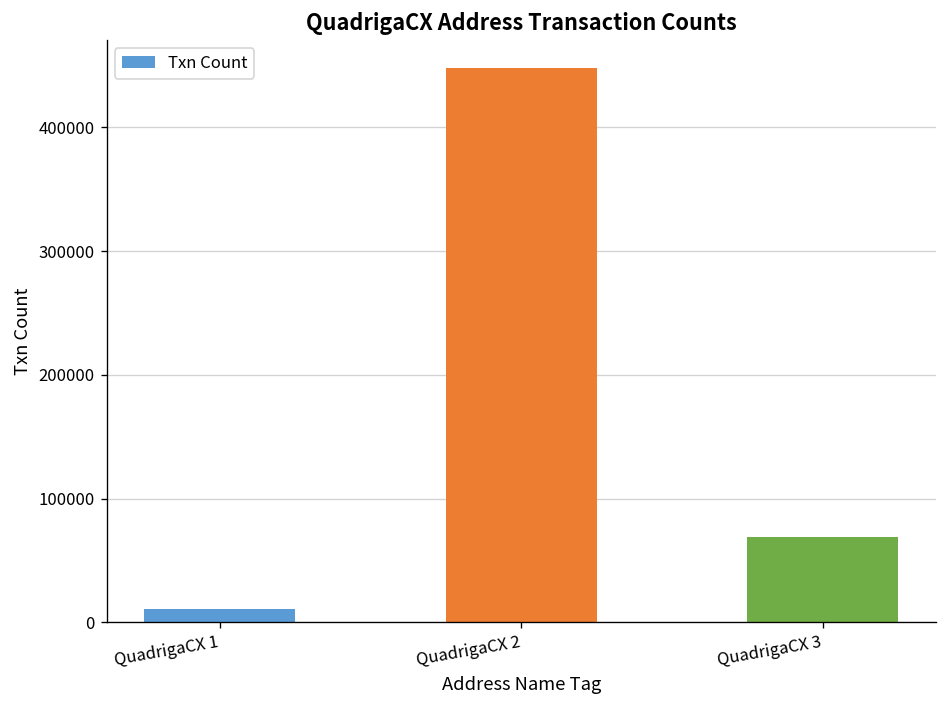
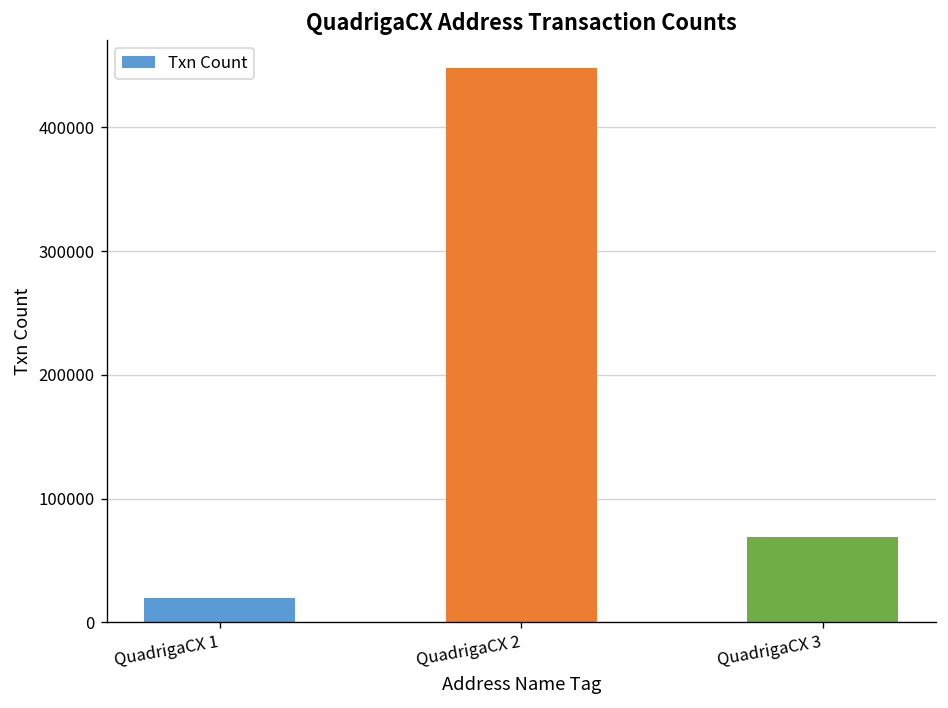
  {
-   "QuadrigaCX 1": 11000,
+   "QuadrigaCX 1": 20000,
    "QuadrigaCX 2": 448000,
    "QuadrigaCX 3": 69000
  }
